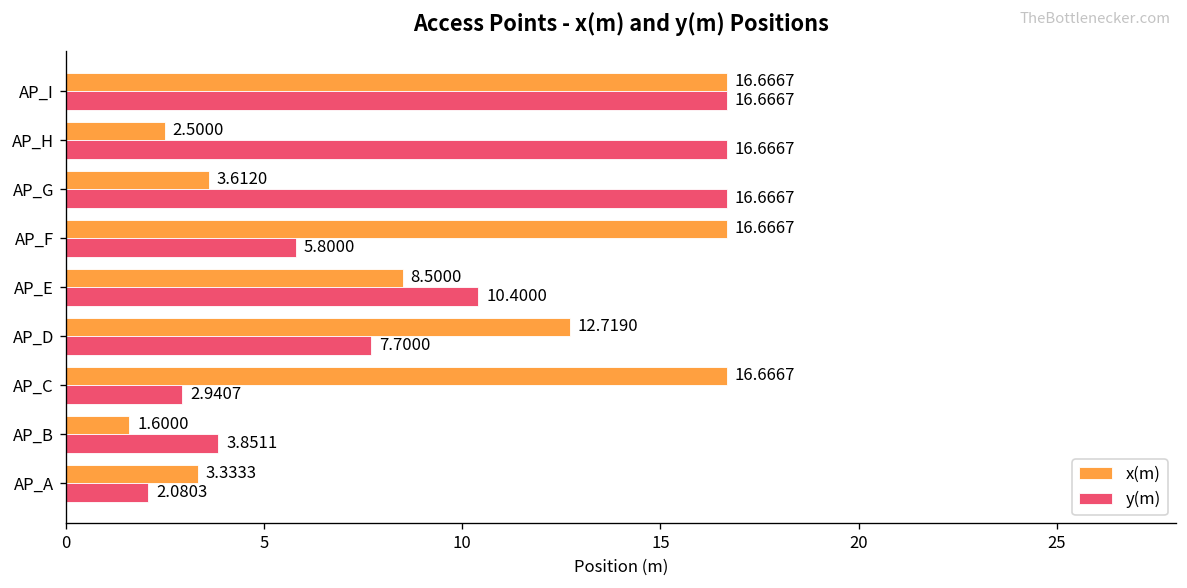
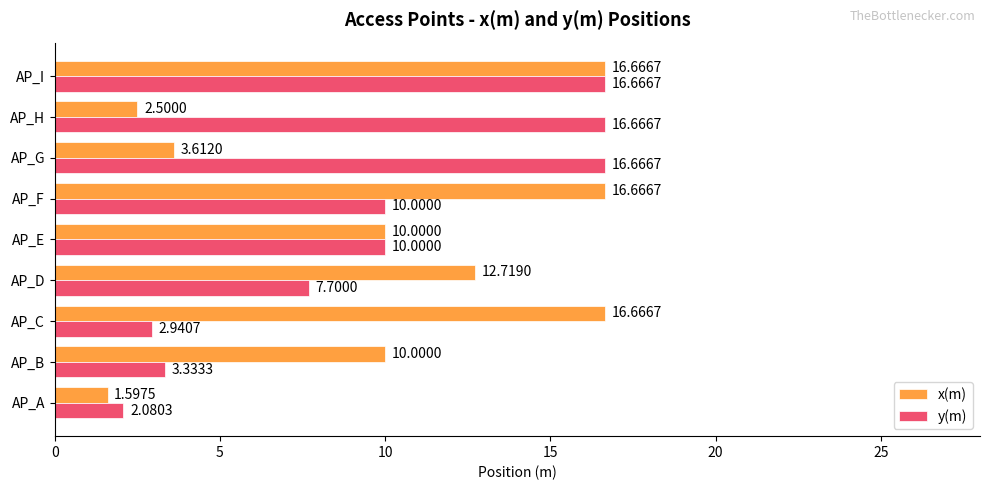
  {
    "x(m)": {
      "AP_I": 16.6667,
      "AP_H": 2.5000,
      "AP_G": 3.6120,
      "AP_F": 16.6667,
-     "AP_E": 8.5000,
+     "AP_E": 10.0000,
      "AP_D": 12.7190,
      "AP_C": 16.6667,
-     "AP_B": 1.6000,
-     "AP_A": 3.3333
+     "AP_B": 10.0000,
+     "AP_A": 1.5975
    },
    "y(m)": {
      "AP_I": 16.6667,
      "AP_H": 16.6667,
      "AP_G": 16.6667,
-     "AP_F": 5.8000,
-     "AP_E": 10.4000,
+     "AP_F": 10.0000,
+     "AP_E": 10.0000,
      "AP_D": 7.7000,
      "AP_C": 2.9407,
-     "AP_B": 3.8511,
+     "AP_B": 3.3333,
      "AP_A": 2.0803
    }
  }
